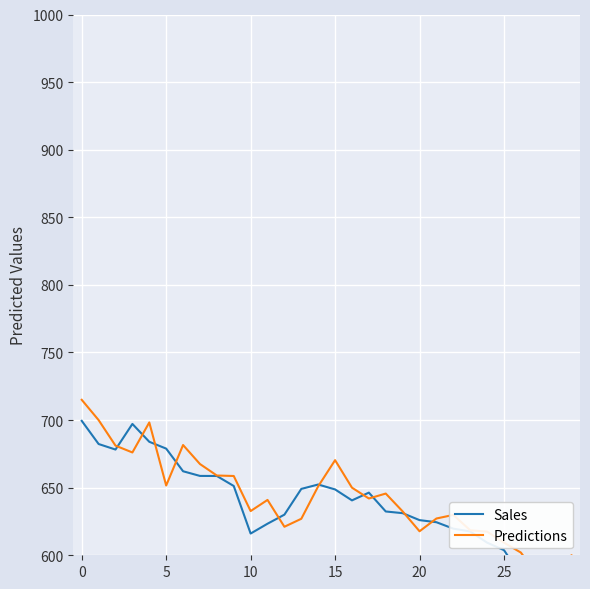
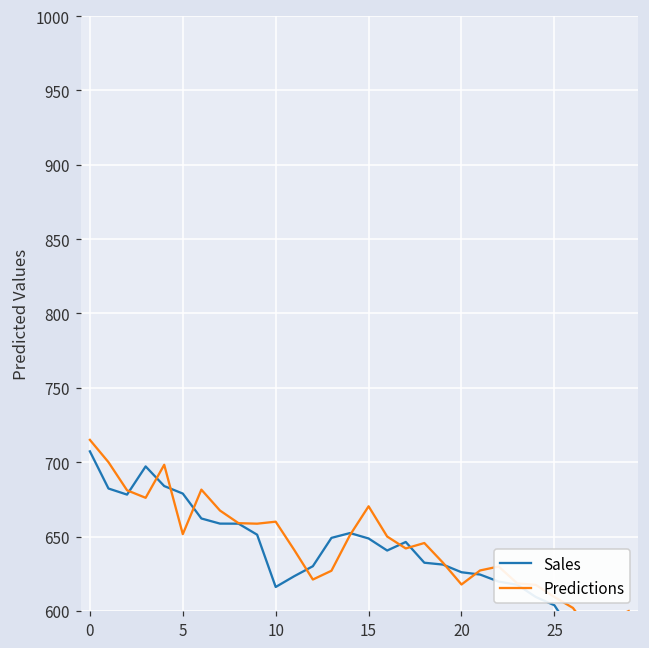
  {
    "Sales": {
-     "0": 699,
+     "0": 707,
      "5": 679,
      "10": 616,
      "15": 649,
      "20": 626,
      "25": 604
    },
    "Predictions": {
      "0": 715,
      "5": 652,
-     "10": 633,
+     "10": 660,
      "15": 670,
      "20": 618
    }
  }
